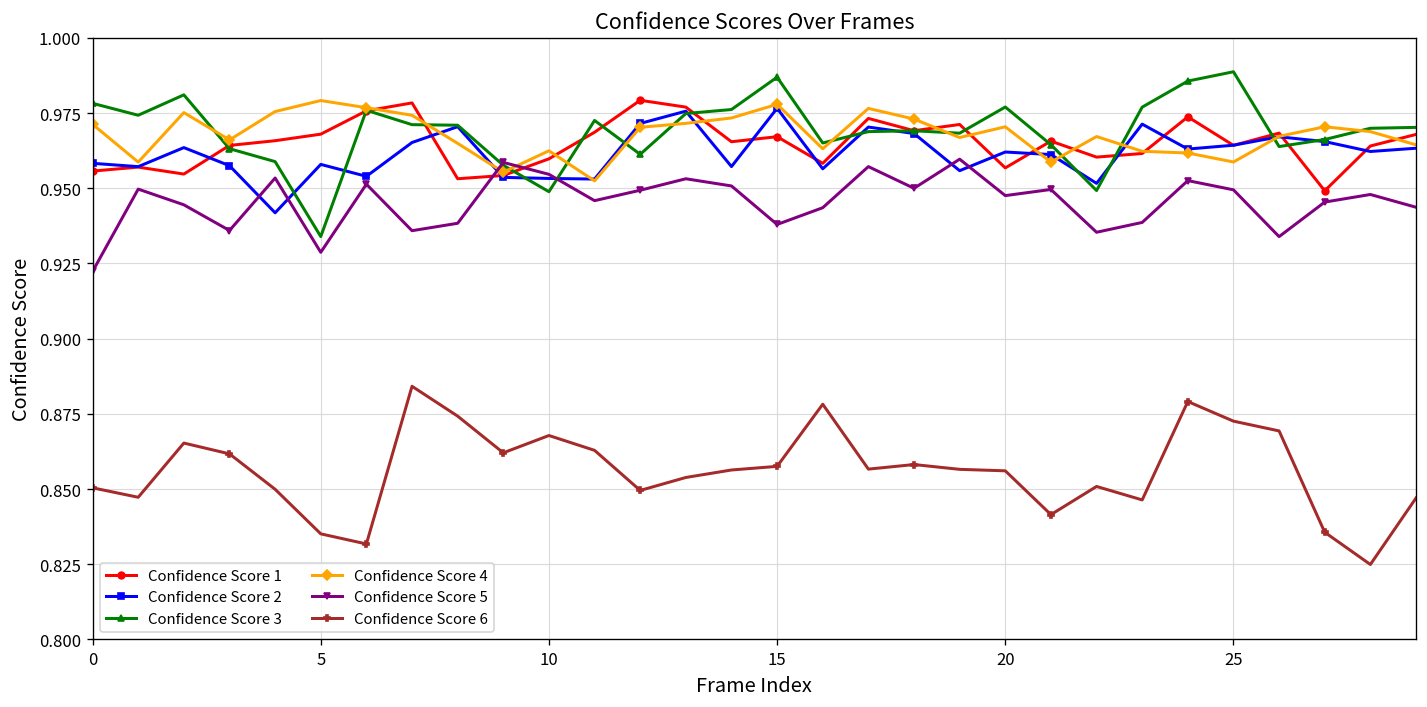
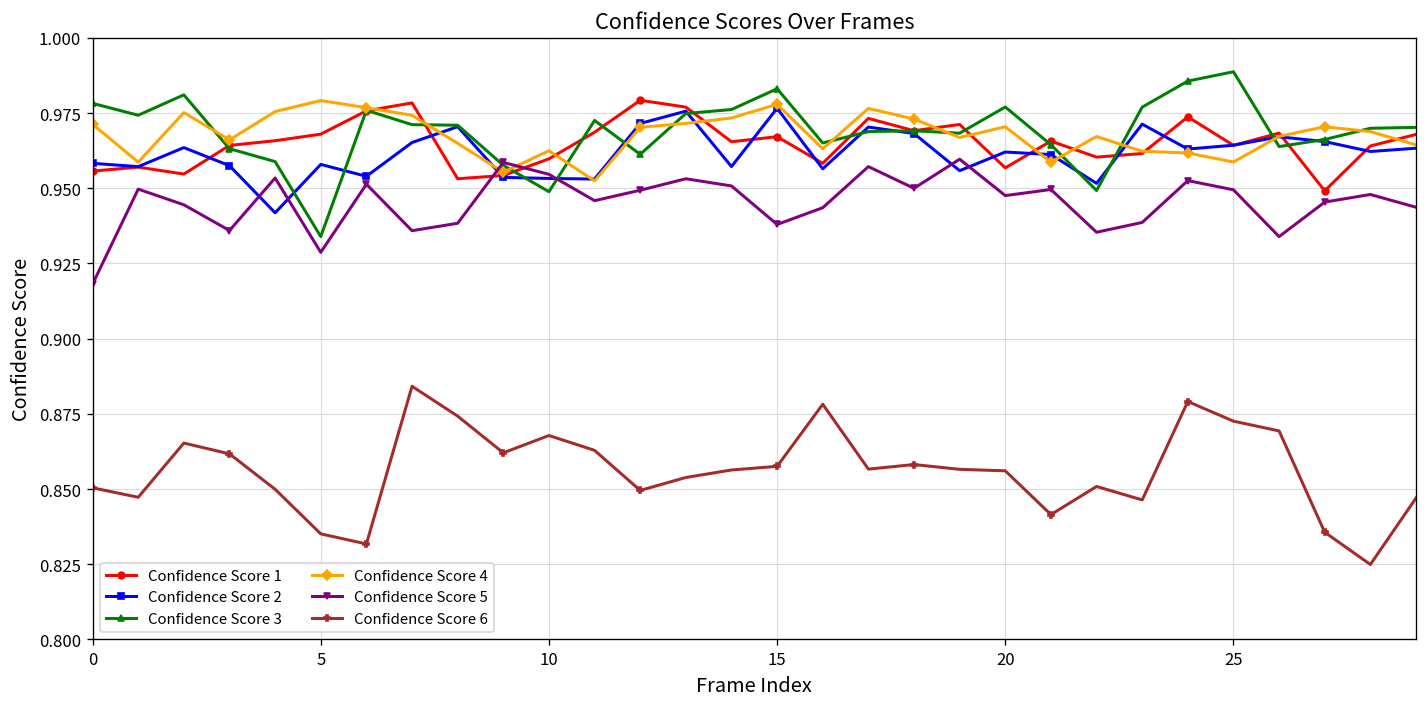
  {
    "Confidence Score 1": {
      "0": 0.956,
      "5": 0.968,
      "10": 0.960,
      "15": 0.967,
      "20": 0.957
    },
    "Confidence Score 2": {
      "0": 0.958,
      "5": 0.958,
      "10": 0.953,
      "15": 0.977,
      "20": 0.962
    },
    "Confidence Score 3": {
      "0": 0.978,
      "5": 0.934,
      "10": 0.949,
-     "15": 0.987,
+     "15": 0.983,
      "20": 0.977,
      "25": 0.989
    },
    "Confidence Score 4": {
      "0": 0.971,
      "5": 0.979,
      "10": 0.962,
      "15": 0.978,
      "20": 0.970,
      "25": 0.959
    },
    "Confidence Score 5": {
-     "0": 0.922,
+     "0": 0.918,
      "5": 0.929,
      "10": 0.955,
      "15": 0.938,
      "20": 0.948,
      "25": 0.949
    },
    "Confidence Score 6": {
      "0": 0.850,
      "5": 0.835,
      "10": 0.868,
      "15": 0.858,
      "20": 0.856,
      "25": 0.873
    }
  }
